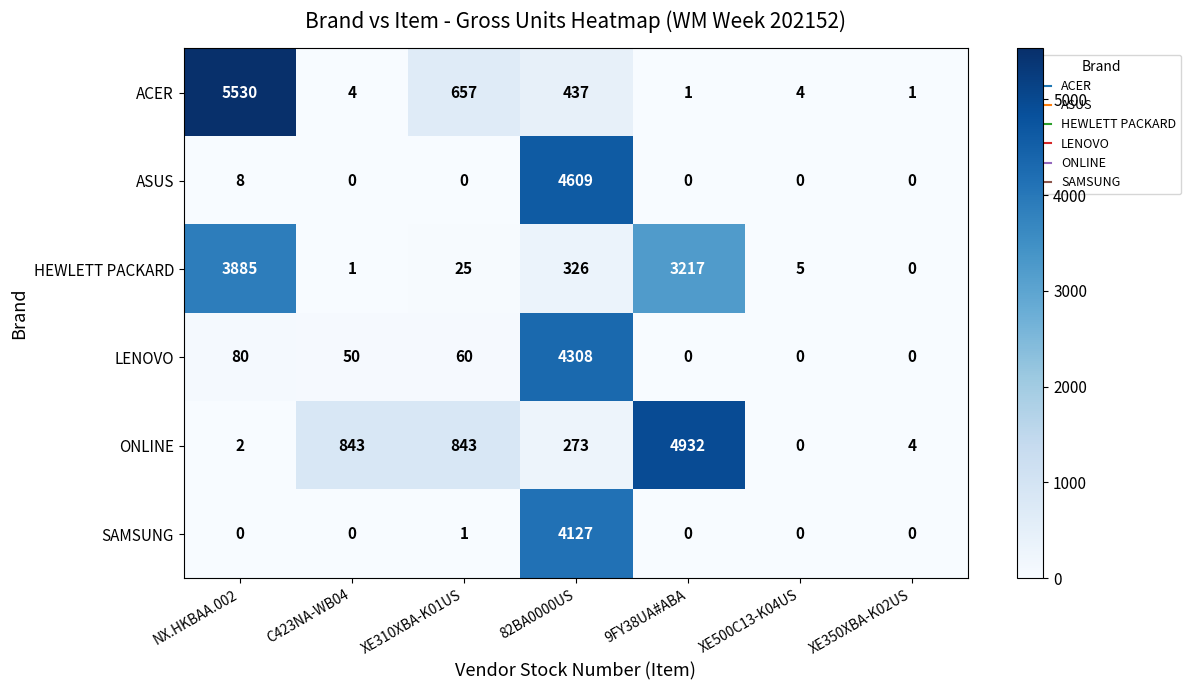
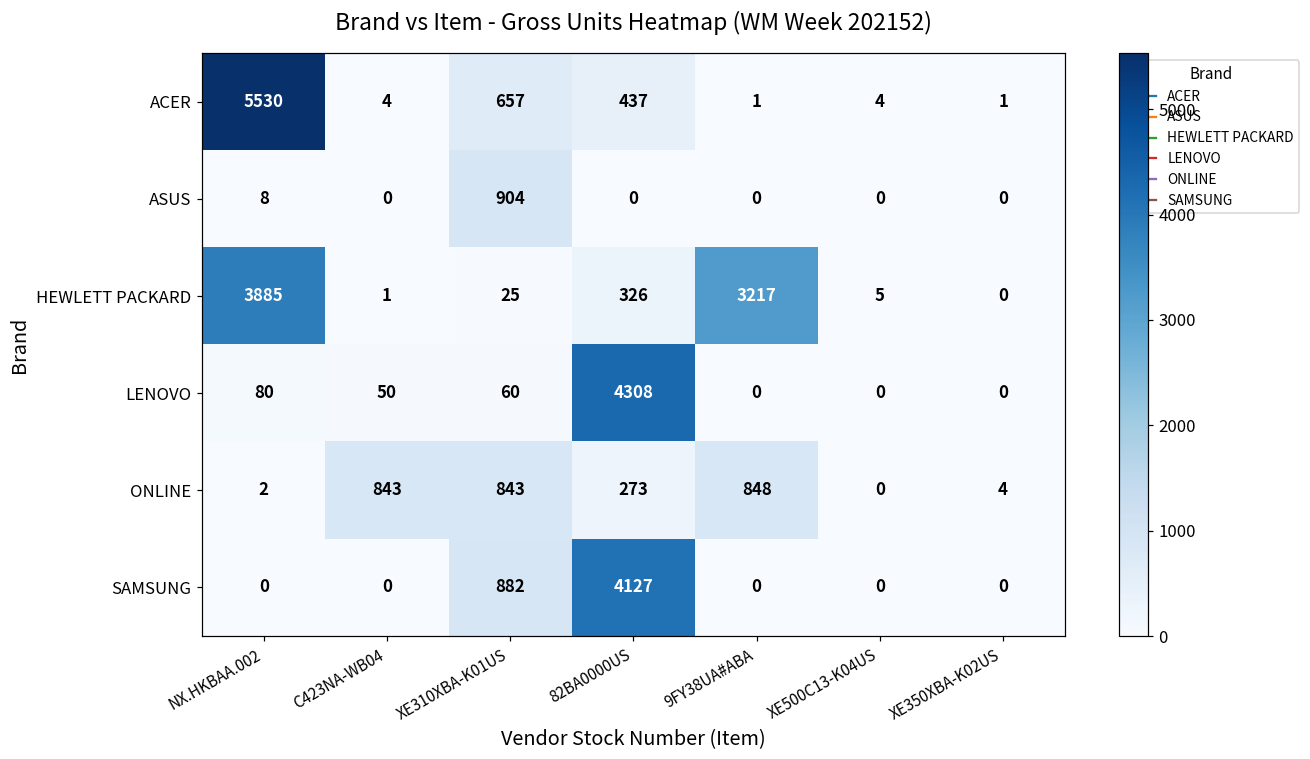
  {
    "ACER": {
      "NX.HKBAA.002": 5530,
      "C423NA-WB04": 4,
      "XE310XBA-K01US": 657,
      "82BA0000US": 437,
      "9FY38UA#ABA": 1,
      "XE500C13-K04US": 4,
      "XE350XBA-K02US": 1
    },
    "ASUS": {
      "NX.HKBAA.002": 8,
      "C423NA-WB04": 0,
-     "XE310XBA-K01US": 0,
-     "82BA0000US": 4609,
+     "XE310XBA-K01US": 904,
+     "82BA0000US": 0,
      "9FY38UA#ABA": 0,
      "XE500C13-K04US": 0,
      "XE350XBA-K02US": 0
    },
    "HEWLETT PACKARD": {
      "NX.HKBAA.002": 3885,
      "C423NA-WB04": 1,
      "XE310XBA-K01US": 25,
      "82BA0000US": 326,
      "9FY38UA#ABA": 3217,
      "XE500C13-K04US": 5,
      "XE350XBA-K02US": 0
    },
    "LENOVO": {
      "NX.HKBAA.002": 80,
      "C423NA-WB04": 50,
      "XE310XBA-K01US": 60,
      "82BA0000US": 4308,
      "9FY38UA#ABA": 0,
      "XE500C13-K04US": 0,
      "XE350XBA-K02US": 0
    },
    "ONLINE": {
      "NX.HKBAA.002": 2,
      "C423NA-WB04": 843,
      "XE310XBA-K01US": 843,
      "82BA0000US": 273,
-     "9FY38UA#ABA": 4932,
+     "9FY38UA#ABA": 848,
      "XE500C13-K04US": 0,
      "XE350XBA-K02US": 4
    },
    "SAMSUNG": {
      "NX.HKBAA.002": 0,
      "C423NA-WB04": 0,
-     "XE310XBA-K01US": 1,
+     "XE310XBA-K01US": 882,
      "82BA0000US": 4127,
      "9FY38UA#ABA": 0,
      "XE500C13-K04US": 0,
      "XE350XBA-K02US": 0
    }
  }
